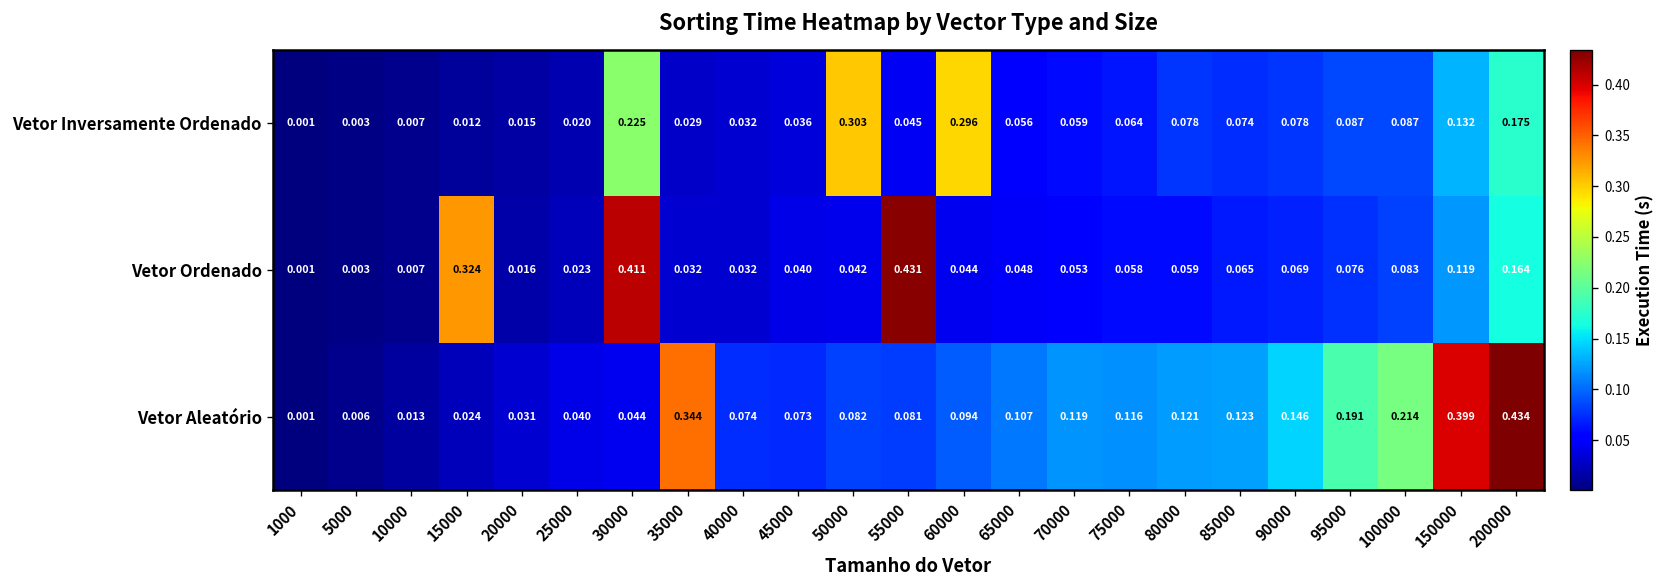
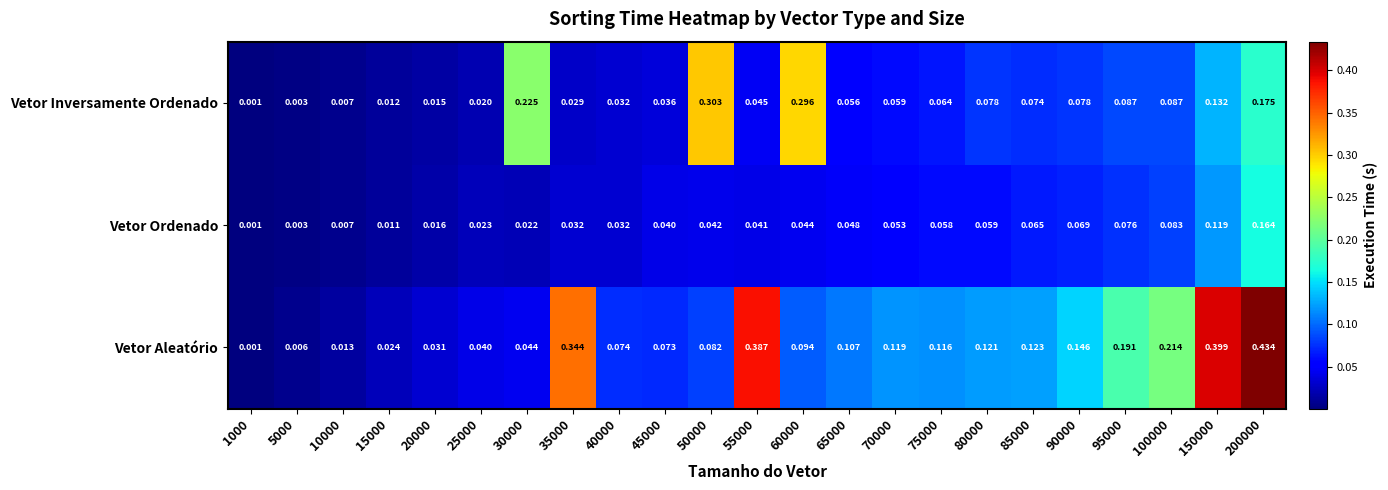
  {
    "Vetor Inversamente Ordenado": {
      "1000": 0.001,
      "5000": 0.003,
      "10000": 0.007,
      "15000": 0.012,
      "20000": 0.015,
      "25000": 0.020,
      "30000": 0.225,
      "35000": 0.029,
      "40000": 0.032,
      "45000": 0.036,
      "50000": 0.303,
      "55000": 0.045,
      "60000": 0.296,
      "65000": 0.056,
      "70000": 0.059,
      "75000": 0.064,
      "80000": 0.078,
      "85000": 0.074,
      "90000": 0.078,
      "95000": 0.087,
      "100000": 0.087,
      "150000": 0.132,
      "200000": 0.175
    },
    "Vetor Ordenado": {
      "1000": 0.001,
      "5000": 0.003,
      "10000": 0.007,
-     "15000": 0.324,
+     "15000": 0.011,
      "20000": 0.016,
      "25000": 0.023,
-     "30000": 0.411,
+     "30000": 0.022,
      "35000": 0.032,
      "40000": 0.032,
      "45000": 0.040,
      "50000": 0.042,
-     "55000": 0.431,
+     "55000": 0.041,
      "60000": 0.044,
      "65000": 0.048,
      "70000": 0.053,
      "75000": 0.058,
      "80000": 0.059,
      "85000": 0.065,
      "90000": 0.069,
      "95000": 0.076,
      "100000": 0.083,
      "150000": 0.119,
      "200000": 0.164
    },
    "Vetor Aleatório": {
      "1000": 0.001,
      "5000": 0.006,
      "10000": 0.013,
      "15000": 0.024,
      "20000": 0.031,
      "25000": 0.040,
      "30000": 0.044,
      "35000": 0.344,
      "40000": 0.074,
      "45000": 0.073,
      "50000": 0.082,
-     "55000": 0.081,
+     "55000": 0.387,
      "60000": 0.094,
      "65000": 0.107,
      "70000": 0.119,
      "75000": 0.116,
      "80000": 0.121,
      "85000": 0.123,
      "90000": 0.146,
      "95000": 0.191,
      "100000": 0.214,
      "150000": 0.399,
      "200000": 0.434
    }
  }
